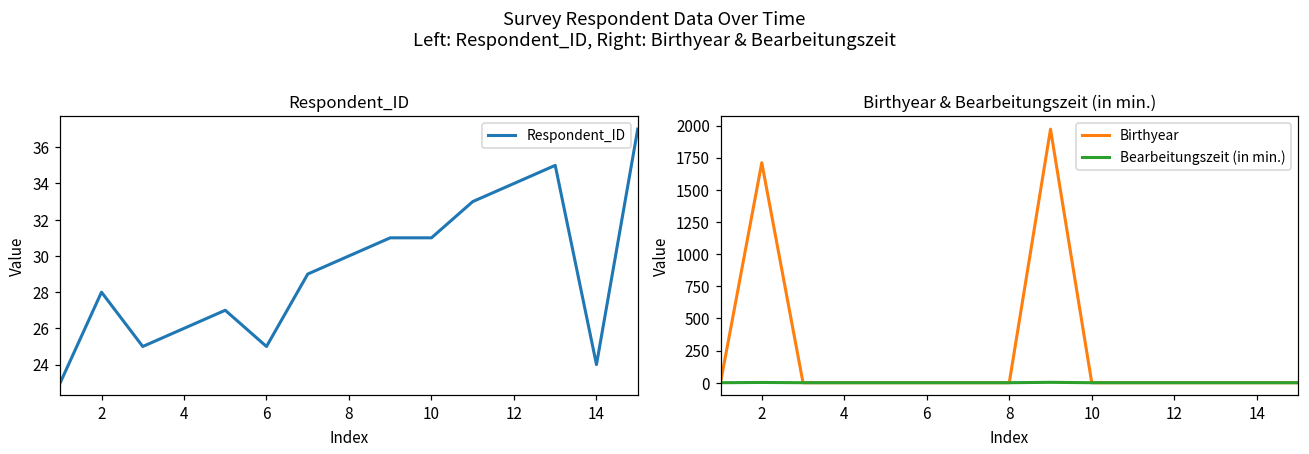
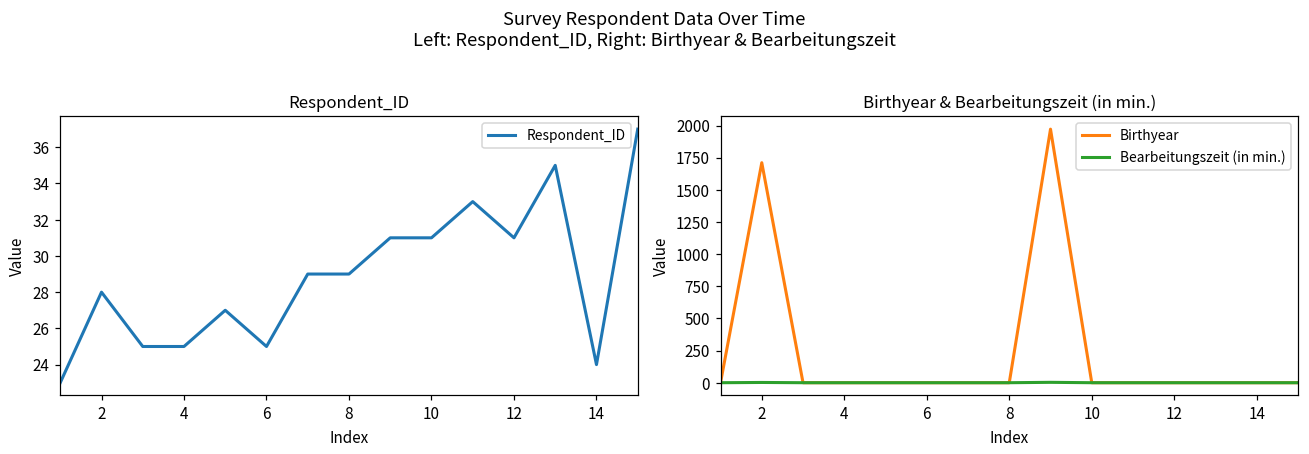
  {
    "Respondent_ID": {
      "2": 28,
-     "4": 26,
+     "4": 25,
      "6": 25,
-     "8": 30,
+     "8": 29,
      "10": 31,
-     "12": 34,
+     "12": 31,
      "14": 24
    },
    "Birthyear & Bearbeitungszeit (in min.)": {
      "Birthyear": {
        "2": 1710
      },
      "Bearbeitungszeit (in min.)": {
        "2": 0
      }
    }
  }
